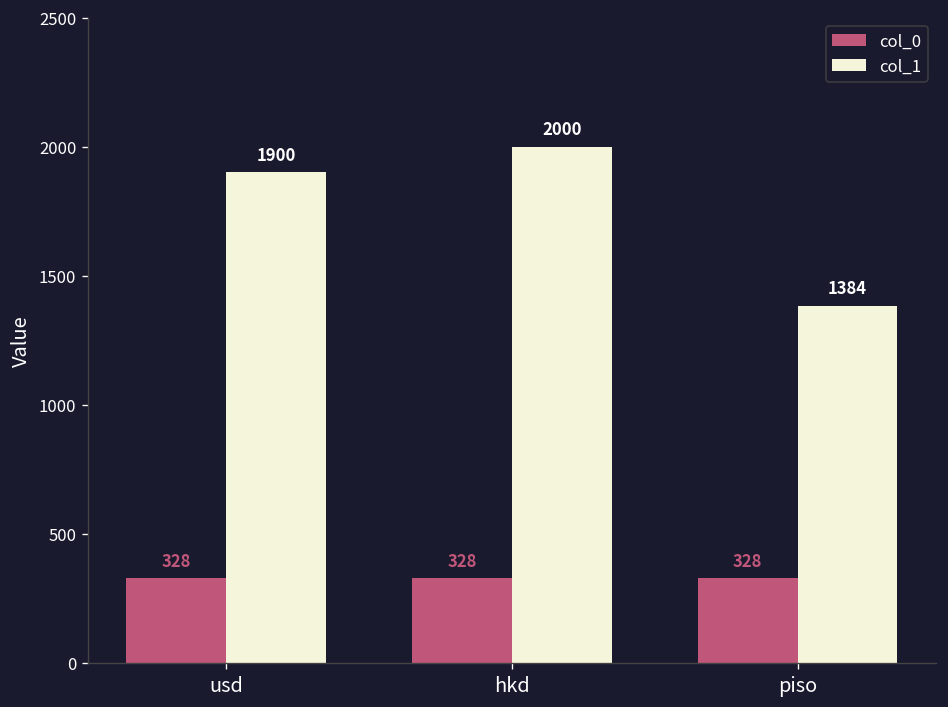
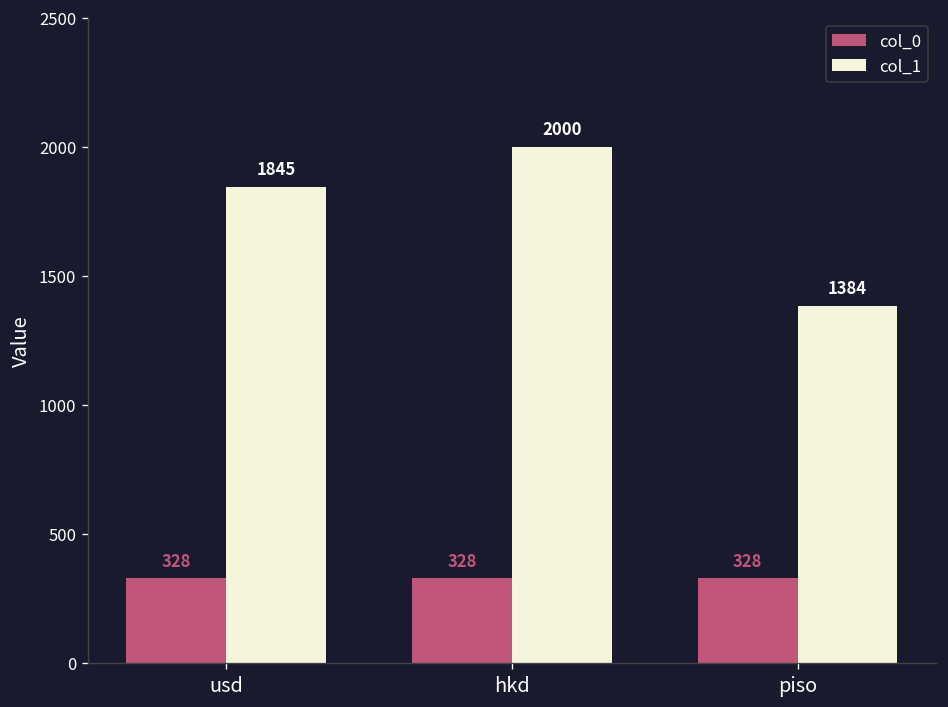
  {
    "col_0": {
      "usd": 328,
      "hkd": 328,
      "piso": 328
    },
    "col_1": {
-     "usd": 1900,
+     "usd": 1845,
      "hkd": 2000,
      "piso": 1384
    }
  }
